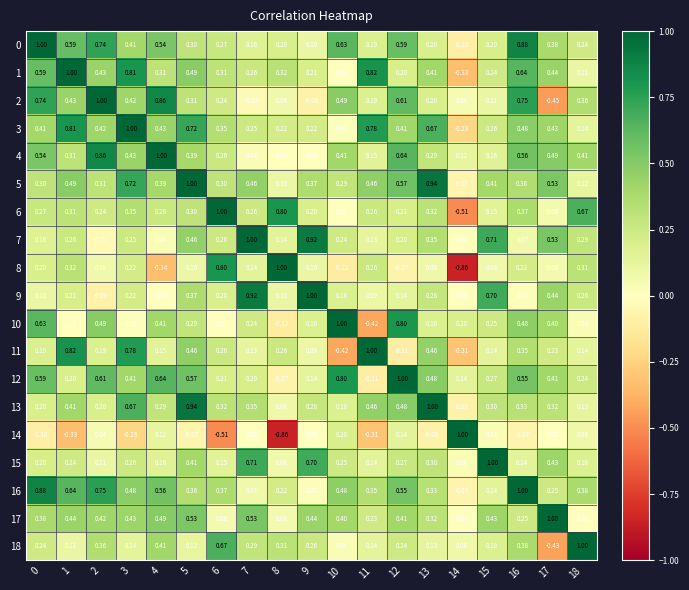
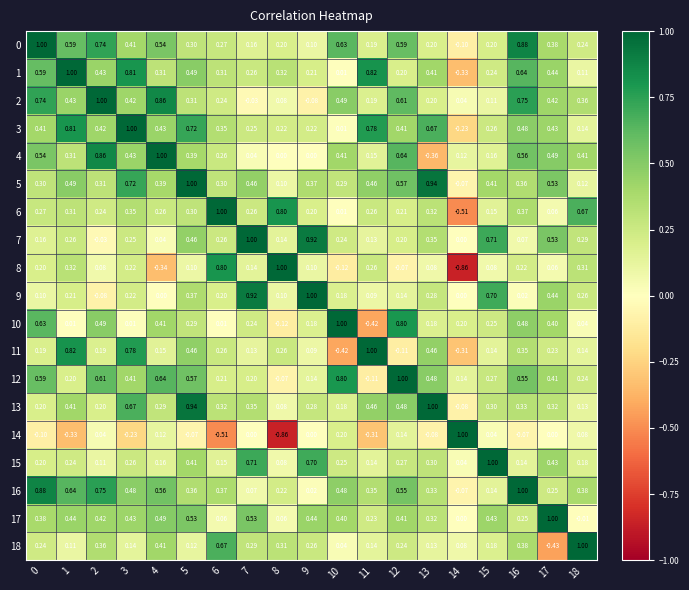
  {
    "2": {
      "0": 0.74,
      "1": 0.43,
      "2": 1.00,
      "3": 0.42,
      "4": 0.86,
      "5": 0.31,
      "6": 0.24,
      "7": -0.03,
      "8": 0.08,
      "9": -0.08,
      "10": 0.49,
      "11": 0.19,
      "12": 0.61,
      "13": 0.20,
      "14": 0.04,
      "15": 0.11,
      "16": 0.75,
-     "17": -0.45,
+     "17": 0.42,
      "18": 0.36
    },
    "4": {
      "0": 0.54,
      "1": 0.31,
      "2": 0.86,
      "3": 0.43,
      "4": 1.00,
      "5": 0.39,
      "6": 0.26,
      "7": 0.04,
      "8": 0.00,
      "9": 0.00,
      "10": 0.41,
      "11": 0.15,
      "12": 0.64,
-     "13": 0.29,
+     "13": -0.36,
      "14": 0.12,
      "15": 0.16,
      "16": 0.56,
      "17": 0.49,
      "18": 0.41
    }
  }
